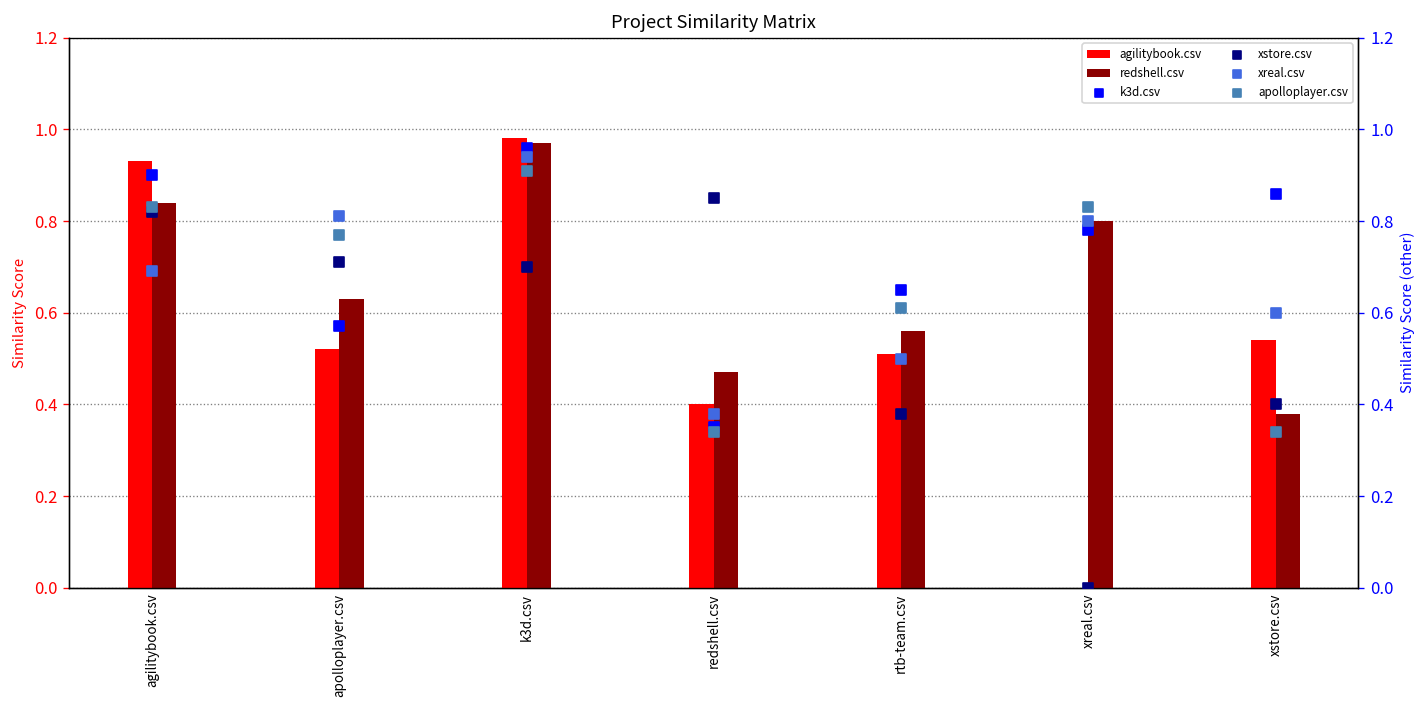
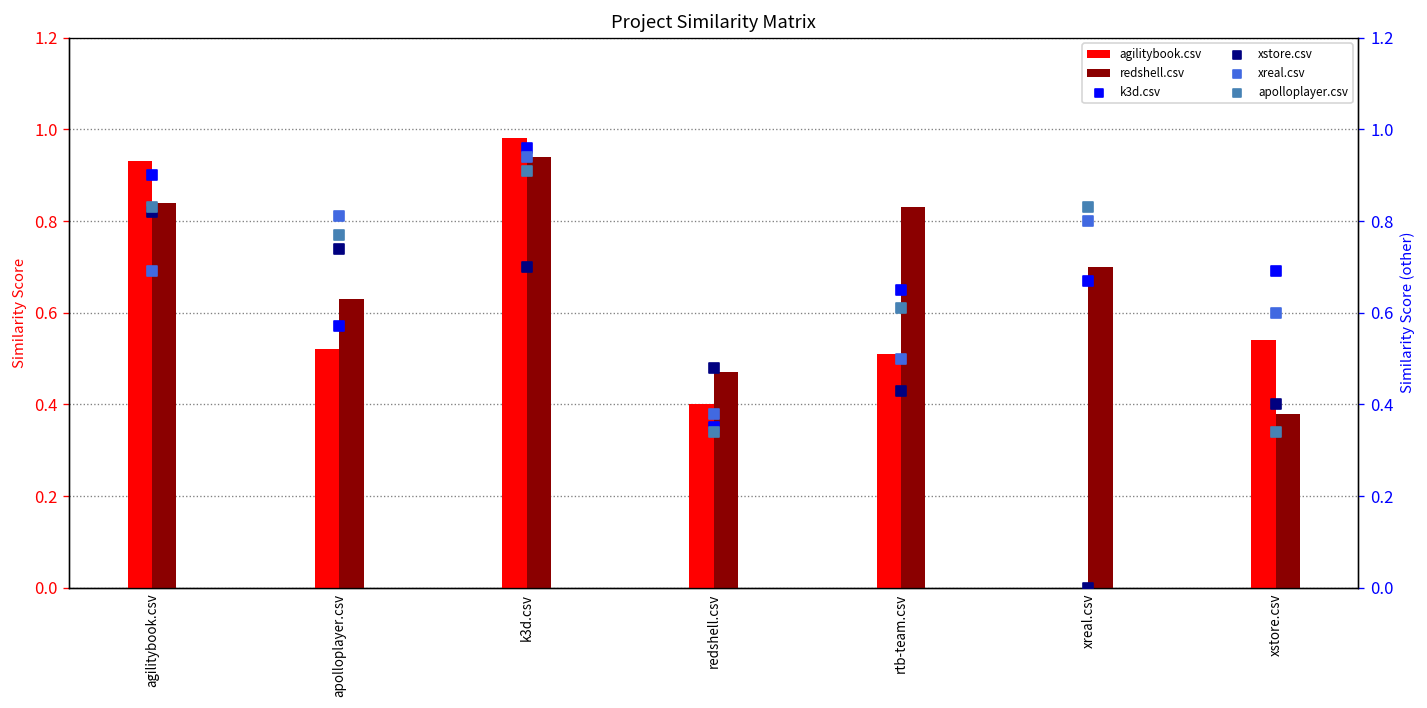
  {
    "agilitybook.csv": {
      "agilitybook.csv": 0.93,
      "apolloplayer.csv": 0.52,
      "k3d.csv": 0.98,
      "redshell.csv": 0.40,
      "rtb-team.csv": 0.51,
      "xreal.csv": 0.00,
      "xstore.csv": 0.54
    },
    "redshell.csv": {
      "agilitybook.csv": 0.84,
      "apolloplayer.csv": 0.63,
-     "k3d.csv": 0.97,
+     "k3d.csv": 0.94,
      "redshell.csv": 0.47,
-     "rtb-team.csv": 0.56,
-     "xreal.csv": 0.8,
+     "rtb-team.csv": 0.83,
+     "xreal.csv": 0.7,
      "xstore.csv": 0.38
    },
    "k3d.csv": {
-     "xreal.csv": 0.78,
-     "xstore.csv": 0.86
+     "xreal.csv": 0.67,
+     "xstore.csv": 0.69
    },
    "xstore.csv": {
-     "apolloplayer.csv": 0.71,
-     "redshell.csv": 0.85,
-     "rtb-team.csv": 0.38
+     "apolloplayer.csv": 0.74,
+     "redshell.csv": 0.48,
+     "rtb-team.csv": 0.43
    }
  }
